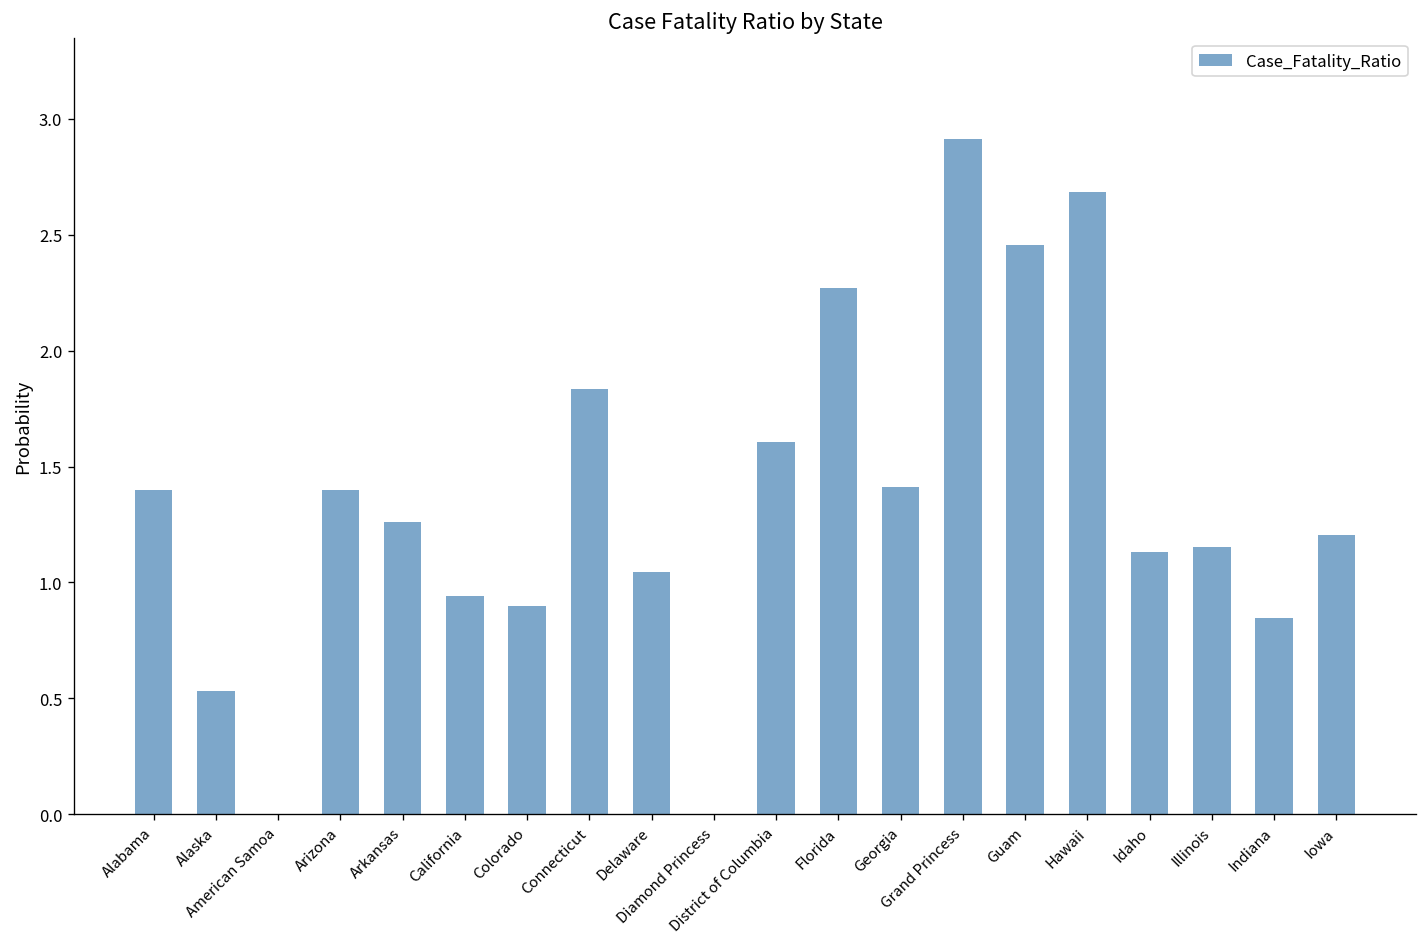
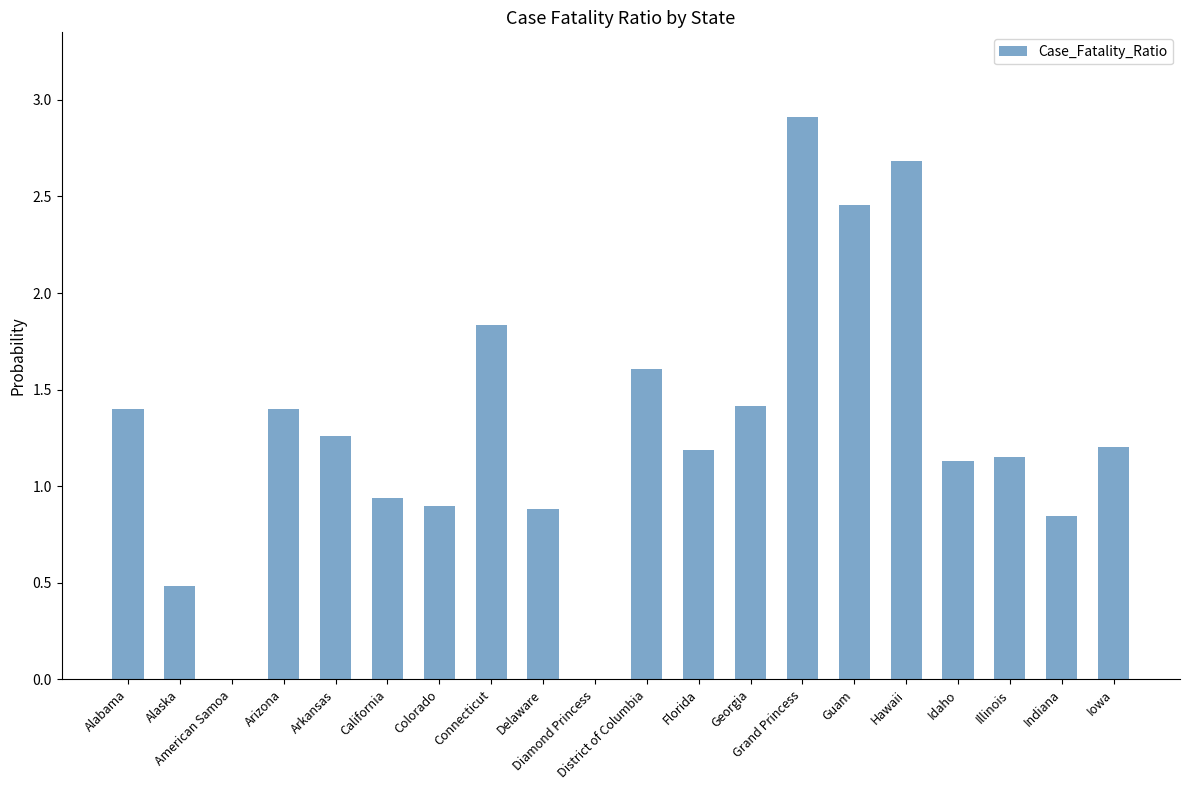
  {
    "Alabama": 1.40,
-   "Alaska": 0.53,
+   "Alaska": 0.49,
    "American Samoa": 0.00,
    "Arizona": 1.40,
    "Arkansas": 1.26,
    "California": 0.94,
    "Colorado": 0.90,
    "Connecticut": 1.83,
-   "Delaware": 1.04,
+   "Delaware": 0.88,
    "Diamond Princess": 0.00,
    "District of Columbia": 1.60,
-   "Florida": 2.27,
+   "Florida": 1.19,
    "Georgia": 1.41,
    "Grand Princess": 2.91,
    "Guam": 2.46,
    "Hawaii": 2.68,
    "Idaho": 1.13,
    "Illinois": 1.15,
    "Indiana": 0.84,
    "Iowa": 1.20
  }
